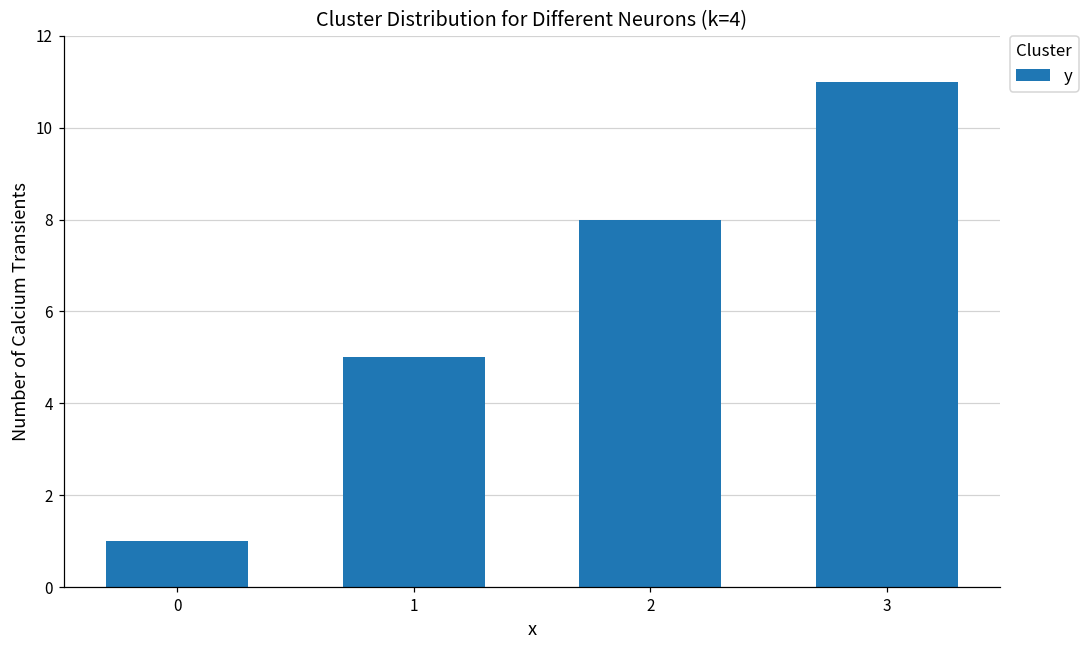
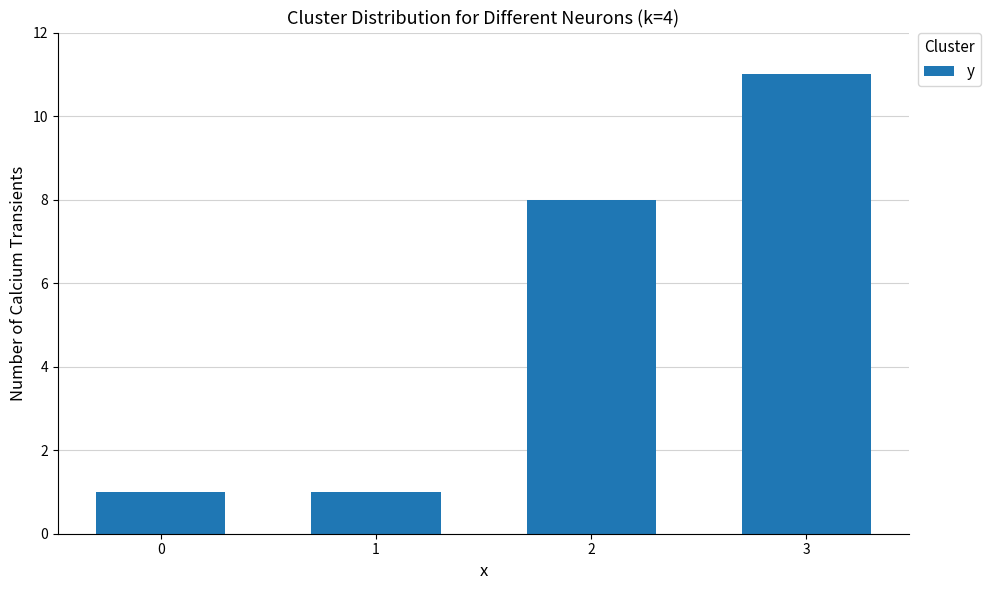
  {
    "0": 1,
-   "1": 5,
+   "1": 1,
    "2": 8,
    "3": 11
  }
